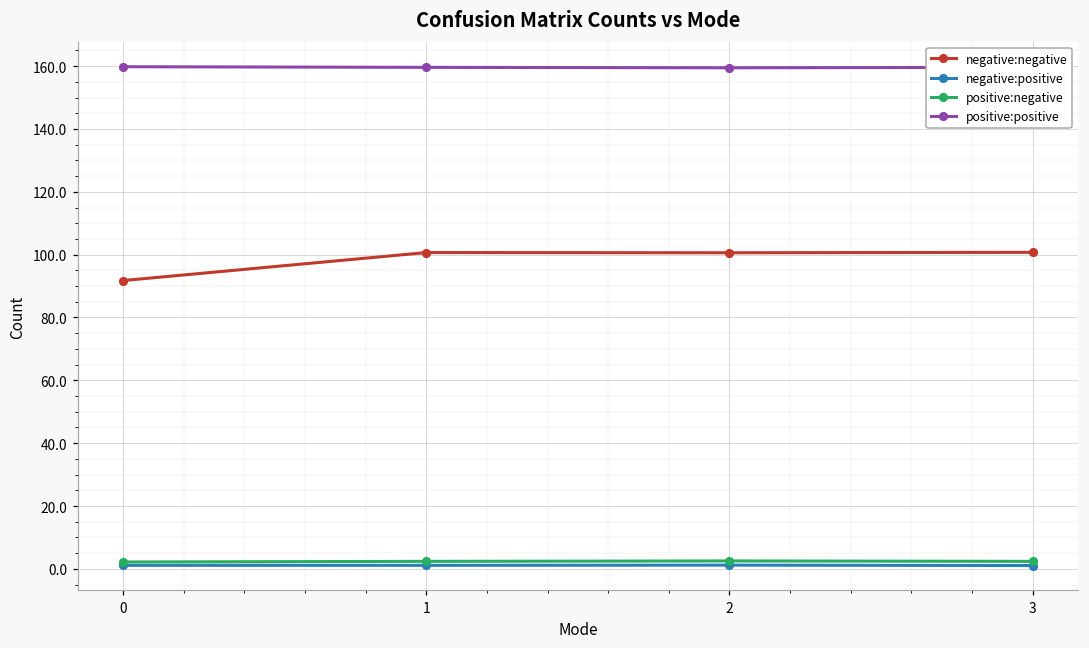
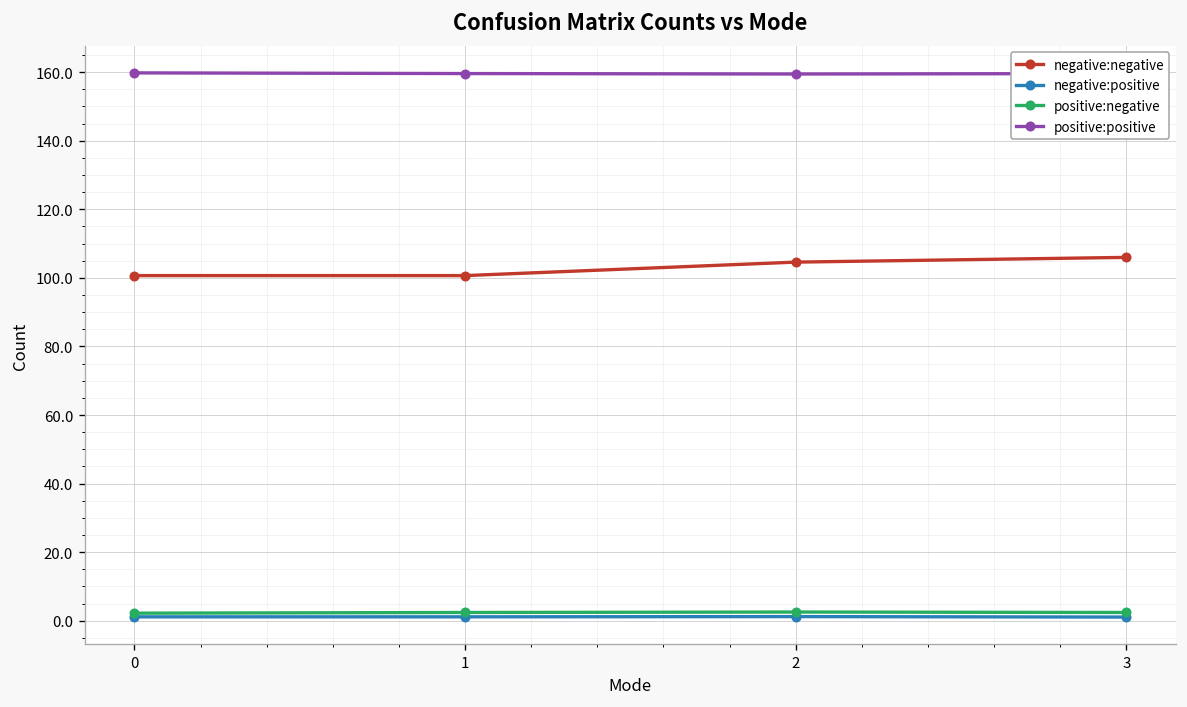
  {
    "negative:negative": {
-     "0": 92,
+     "0": 101,
      "1": 101,
-     "2": 101,
-     "3": 101
+     "2": 105,
+     "3": 106
    },
    "negative:positive": {
      "0": 1,
      "1": 1,
      "2": 1,
      "3": 1
    },
    "positive:negative": {
      "0": 2,
      "1": 2,
      "2": 3,
      "3": 2
    },
    "positive:positive": {
      "0": 160,
      "1": 160,
      "2": 159
    }
  }
